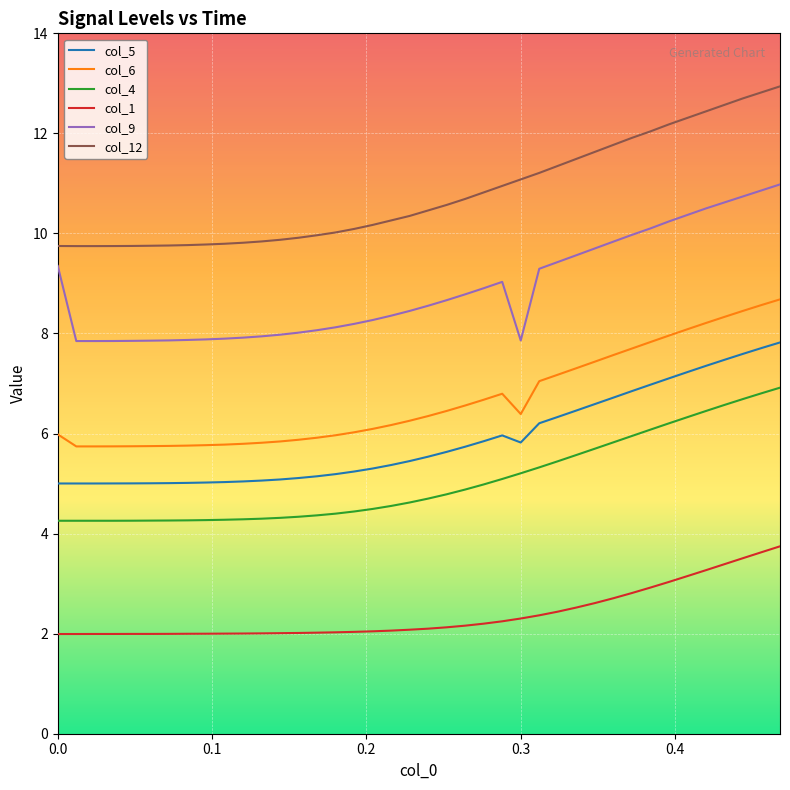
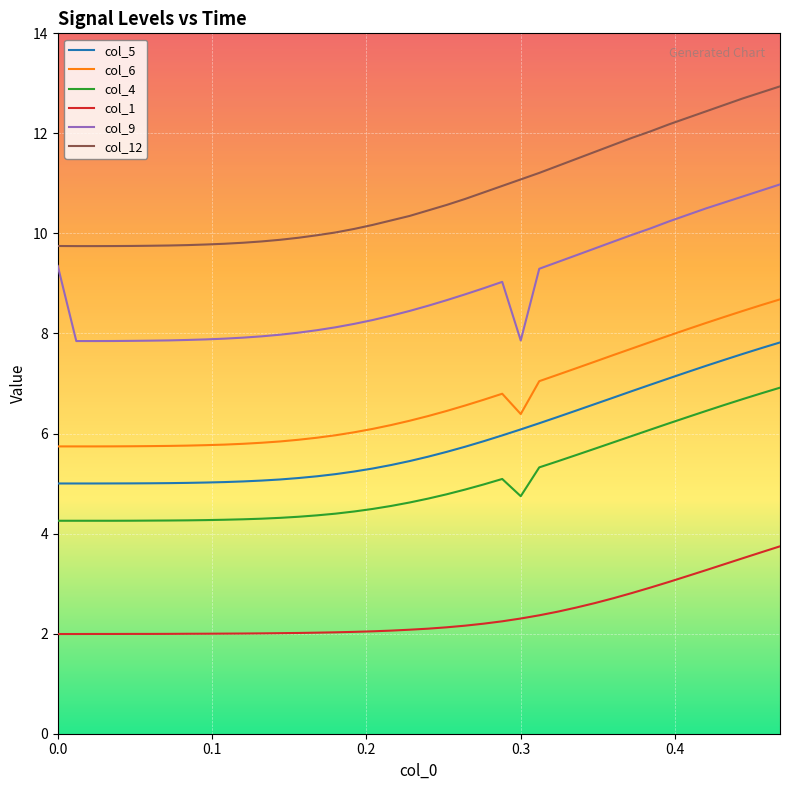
  {
    "col_5": {
      "0.0": 5.0,
-     "0.3": 5.8
+     "0.3": 6.1
    },
    "col_6": {
-     "0.0": 6.0,
+     "0.0": 5.7,
      "0.3": 6.4
    },
    "col_4": {
      "0.0": 4.3,
-     "0.3": 5.2
+     "0.3": 4.7
    },
    "col_1": {
      "0.0": 2.0,
      "0.3": 2.3
    },
    "col_9": {
      "0.0": 9.4,
      "0.3": 7.9
    },
    "col_12": {
      "0.0": 9.7,
      "0.3": 11.1
    }
  }
